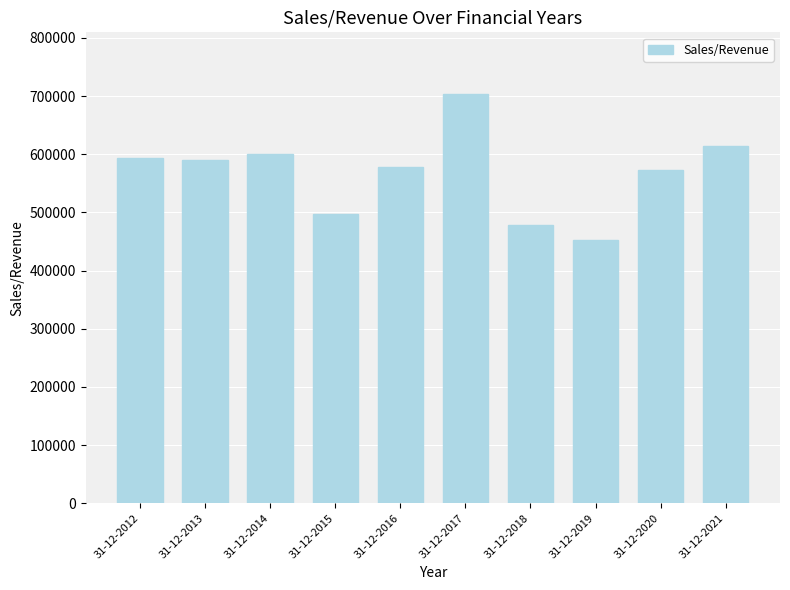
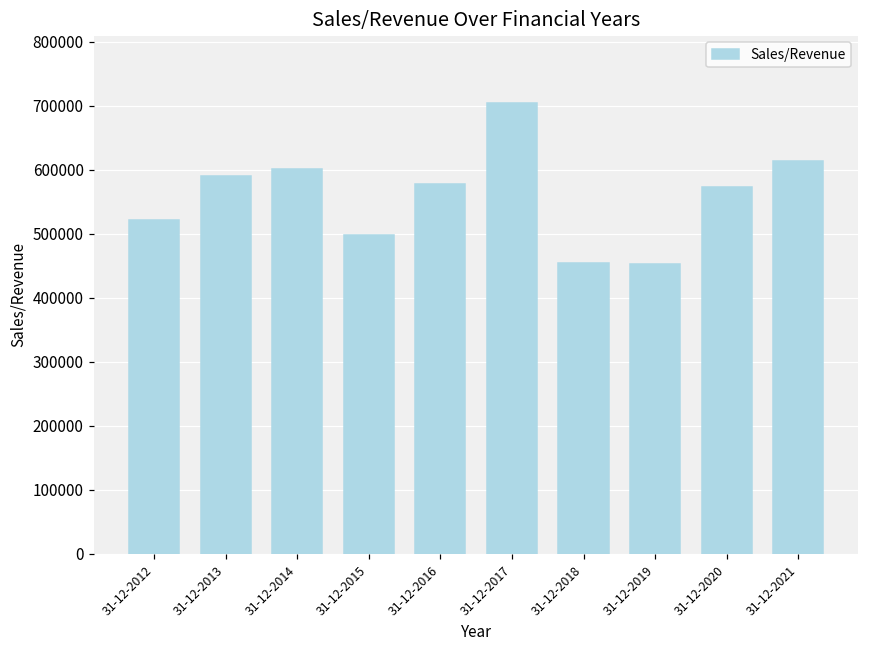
  {
-   "31-12-2012": 590000,
+   "31-12-2012": 520000,
    "31-12-2013": 590000,
    "31-12-2014": 600000,
    "31-12-2015": 500000,
    "31-12-2016": 580000,
    "31-12-2017": 700000,
-   "31-12-2018": 480000,
+   "31-12-2018": 450000,
    "31-12-2019": 450000,
    "31-12-2020": 570000,
    "31-12-2021": 610000
  }
